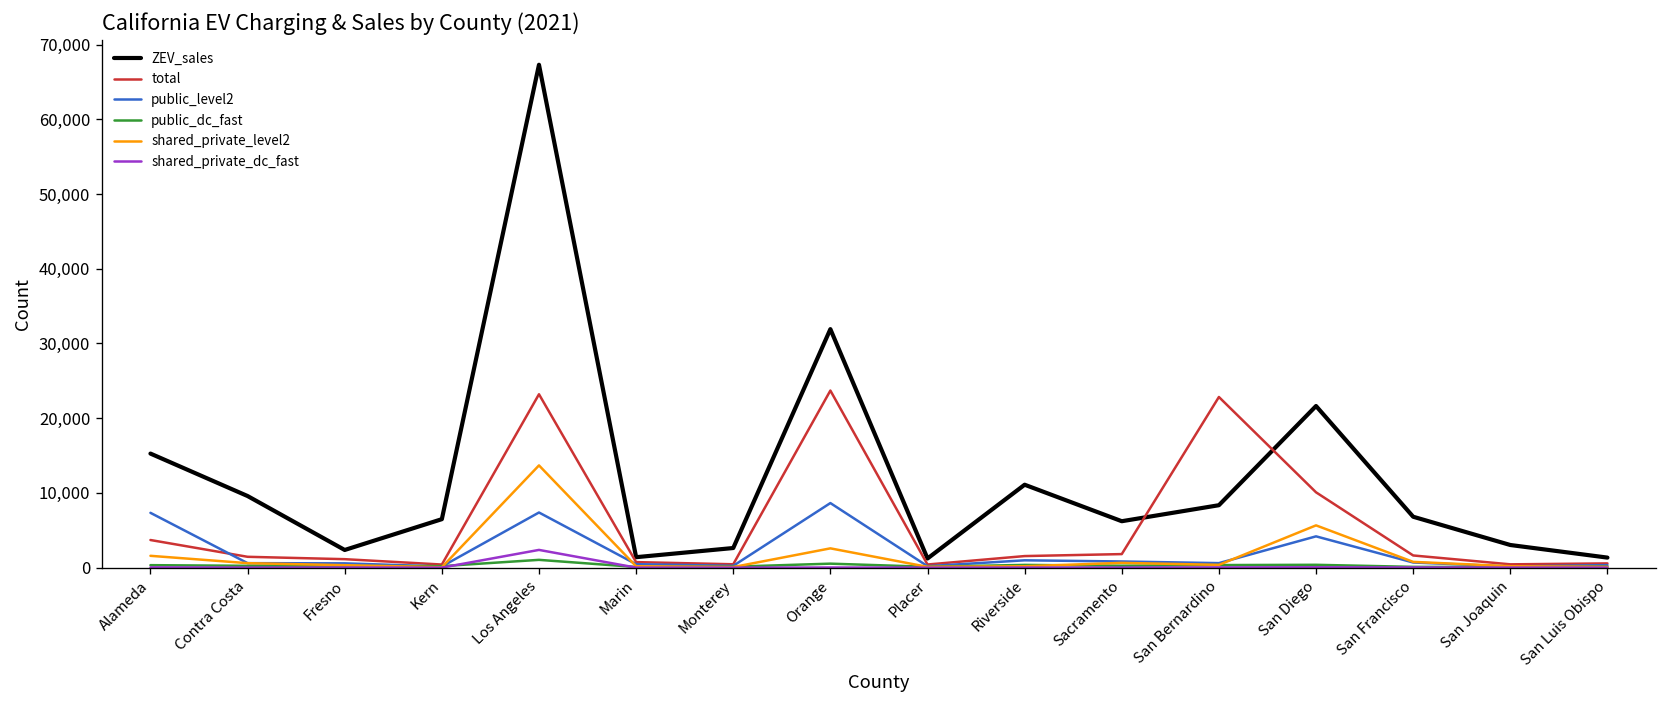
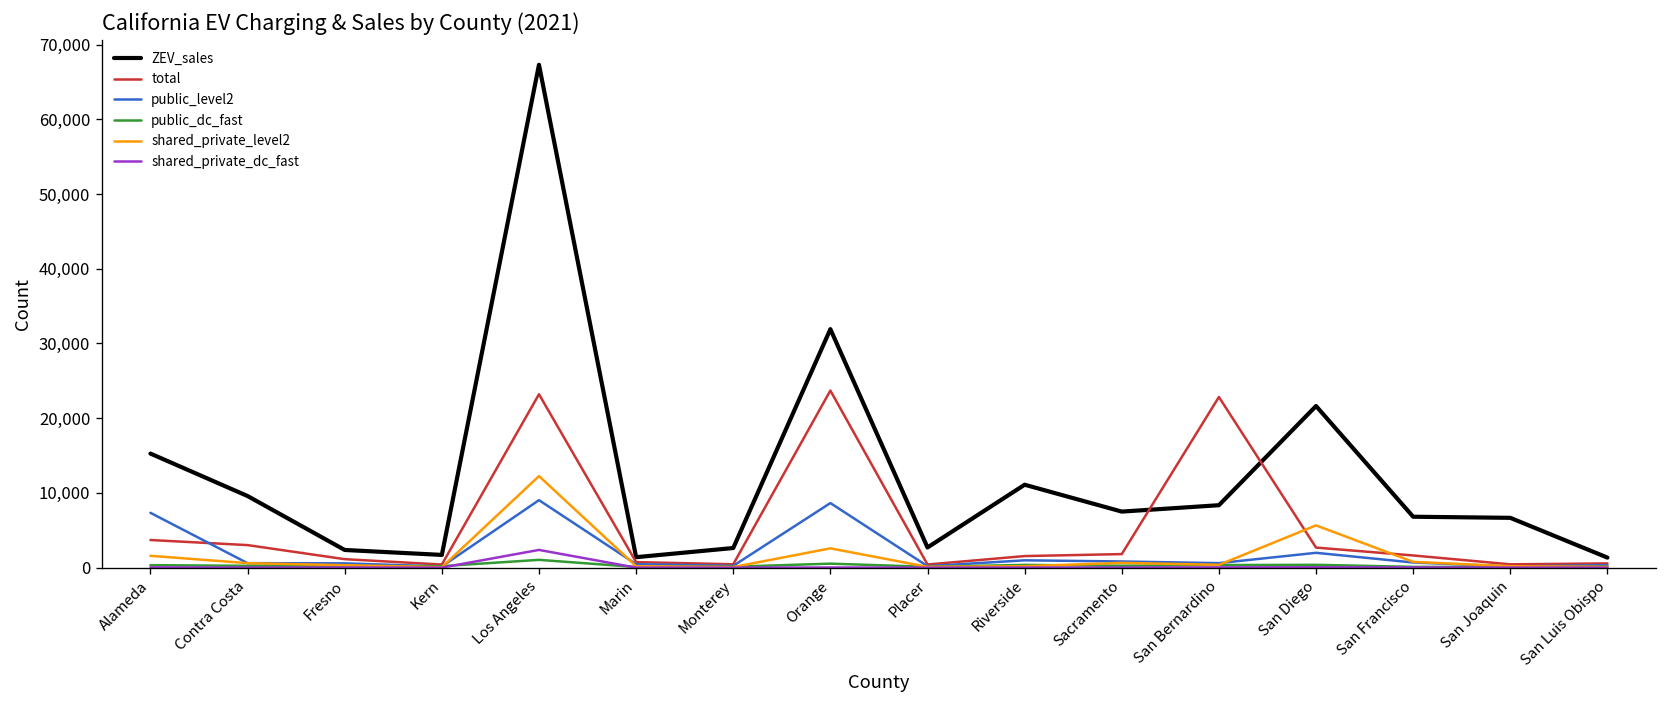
  {
    "ZEV_sales": {
      "Alameda": "15,000",
      "Contra Costa": "10,000",
      "Fresno": "2,000",
-     "Kern": "6,000",
+     "Kern": "2,000",
      "Los Angeles": "67,000",
      "Marin": "1,000",
      "Monterey": "3,000",
      "Orange": "32,000",
-     "Placer": "1,000",
+     "Placer": "3,000",
      "Riverside": "11,000",
-     "Sacramento": "6,000",
+     "Sacramento": "8,000",
      "San Bernardino": "8,000",
      "San Diego": "22,000",
      "San Francisco": "7,000",
-     "San Joaquin": "3,000",
+     "San Joaquin": "7,000",
      "San Luis Obispo": "1,000"
    },
    "total": {
      "Alameda": "4,000",
-     "Contra Costa": "1,000",
+     "Contra Costa": "3,000",
      "Fresno": "1,000",
      "Los Angeles": "23,000",
      "Orange": "24,000",
      "Riverside": "2,000",
      "Sacramento": "2,000",
      "San Bernardino": "23,000",
-     "San Diego": "10,000",
+     "San Diego": "3,000",
      "San Francisco": "2,000"
    },
    "public_level2": {
      "Alameda": "7,000",
-     "Los Angeles": "7,000",
+     "Los Angeles": "9,000",
      "Orange": "9,000",
      "Riverside": "1,000",
-     "San Diego": "4,000"
+     "San Diego": "2,000"
    },
    "public_dc_fast": {
      "Los Angeles": "1,000",
      "Orange": "1,000"
    },
    "shared_private_level2": {
      "Alameda": "2,000",
-     "Los Angeles": "14,000",
+     "Los Angeles": "12,000",
      "Orange": "3,000",
      "San Diego": "6,000"
    },
    "shared_private_dc_fast": {
      "Los Angeles": "2,000",
      "Orange": "0"
    }
  }
